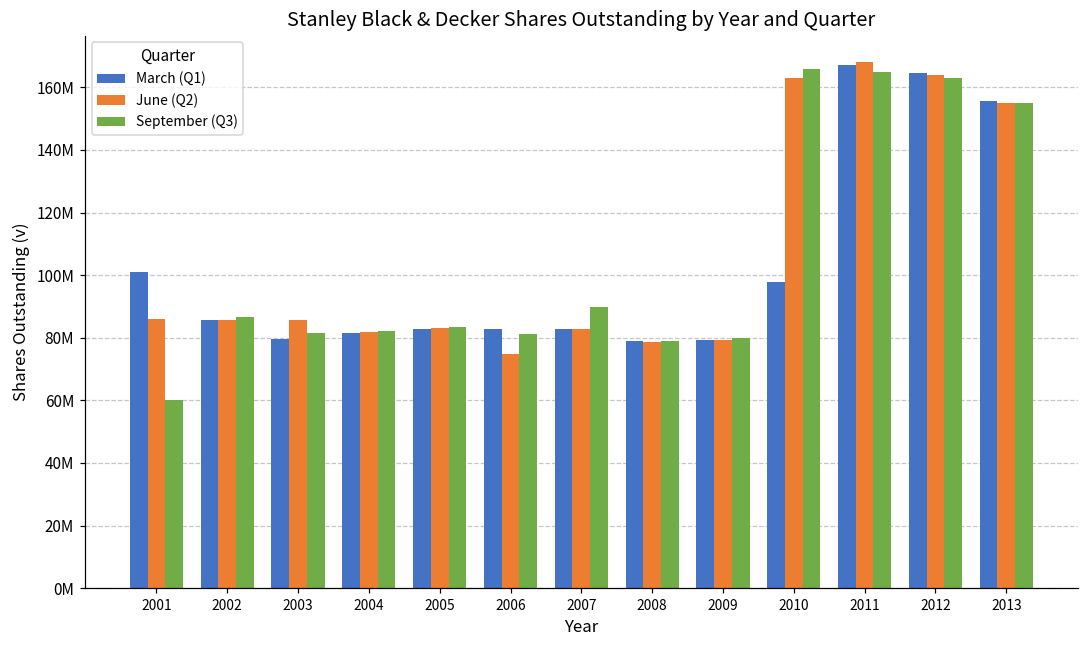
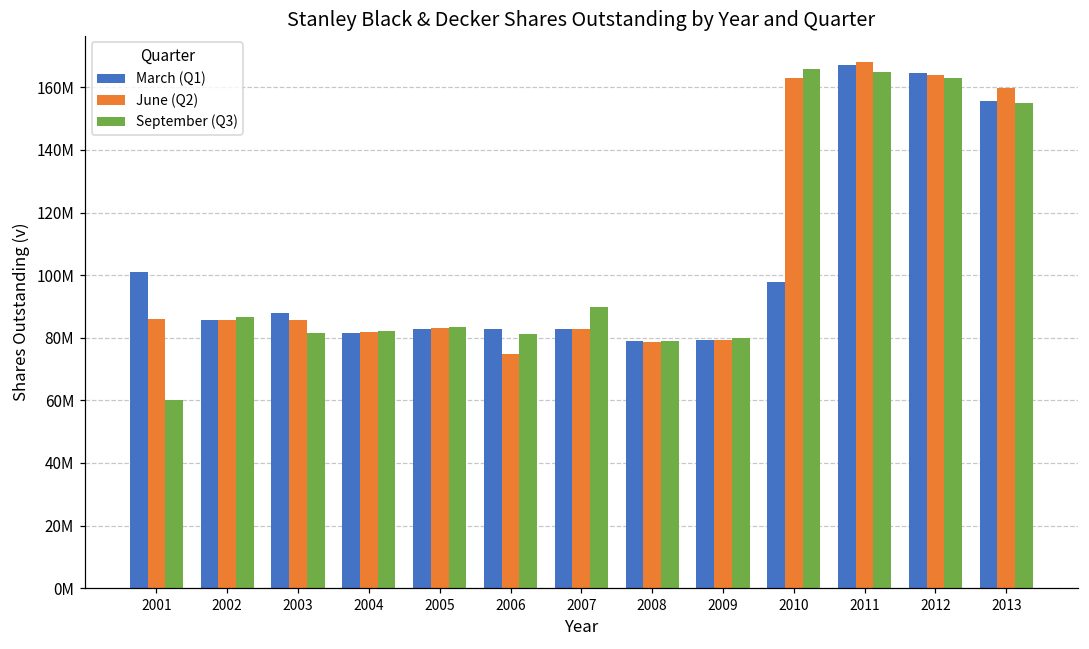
  {
    "March (Q1)": {
      "2001": 101000000,
      "2002": 86000000,
-     "2003": 80000000,
+     "2003": 88000000,
      "2004": 82000000,
      "2005": 83000000,
      "2006": 83000000,
      "2007": 83000000,
      "2008": 79000000,
      "2009": 79000000,
      "2010": 98000000,
      "2011": 167000000,
      "2012": 165000000,
      "2013": 156000000
    },
    "June (Q2)": {
      "2001": 86000000,
      "2002": 86000000,
      "2003": 86000000,
      "2004": 82000000,
      "2005": 83000000,
      "2006": 75000000,
      "2007": 83000000,
      "2008": 79000000,
      "2009": 79000000,
      "2010": 163000000,
      "2011": 168000000,
      "2012": 164000000,
-     "2013": 155000000
+     "2013": 160000000
    },
    "September (Q3)": {
      "2001": 60000000,
      "2002": 87000000,
      "2003": 81000000,
      "2004": 82000000,
      "2005": 84000000,
      "2006": 81000000,
      "2007": 90000000,
      "2008": 79000000,
      "2009": 80000000,
      "2010": 166000000,
      "2011": 165000000,
      "2012": 163000000,
      "2013": 155000000
    }
  }
